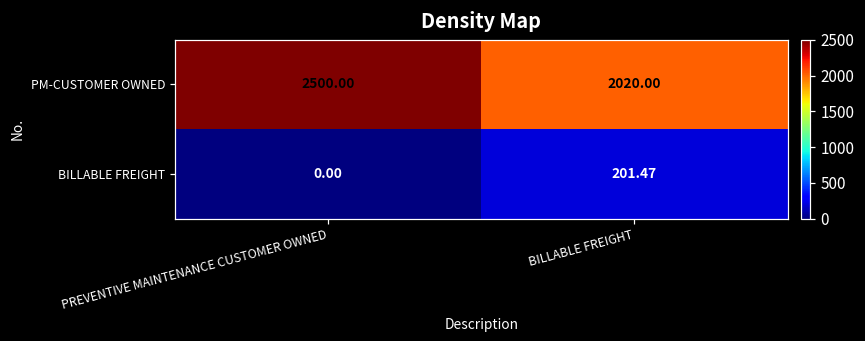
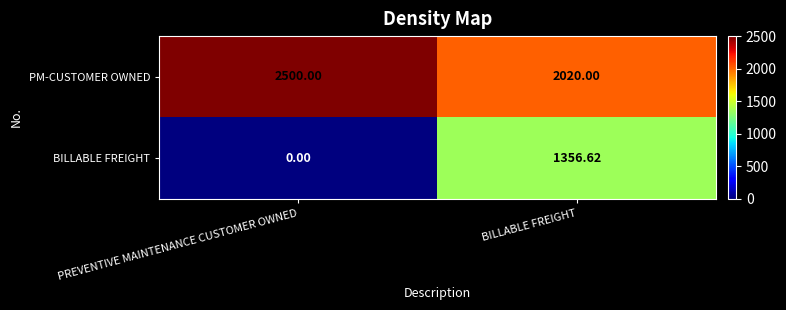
  {
    "PM-CUSTOMER OWNED": {
      "PREVENTIVE MAINTENANCE CUSTOMER OWNED": 2500.00,
      "BILLABLE FREIGHT": 2020.00
    },
    "BILLABLE FREIGHT": {
      "PREVENTIVE MAINTENANCE CUSTOMER OWNED": 0.00,
-     "BILLABLE FREIGHT": 201.47
+     "BILLABLE FREIGHT": 1356.62
    }
  }
